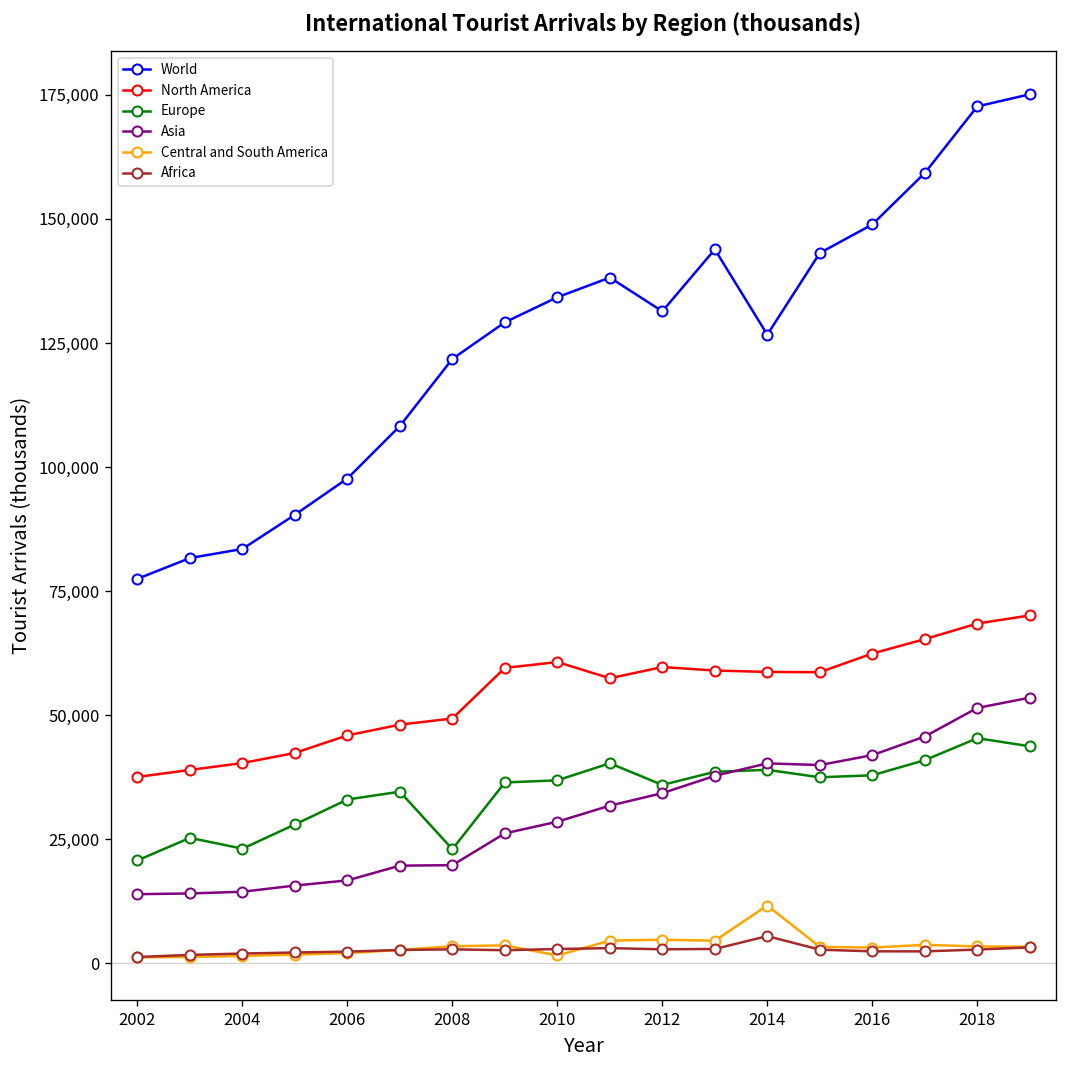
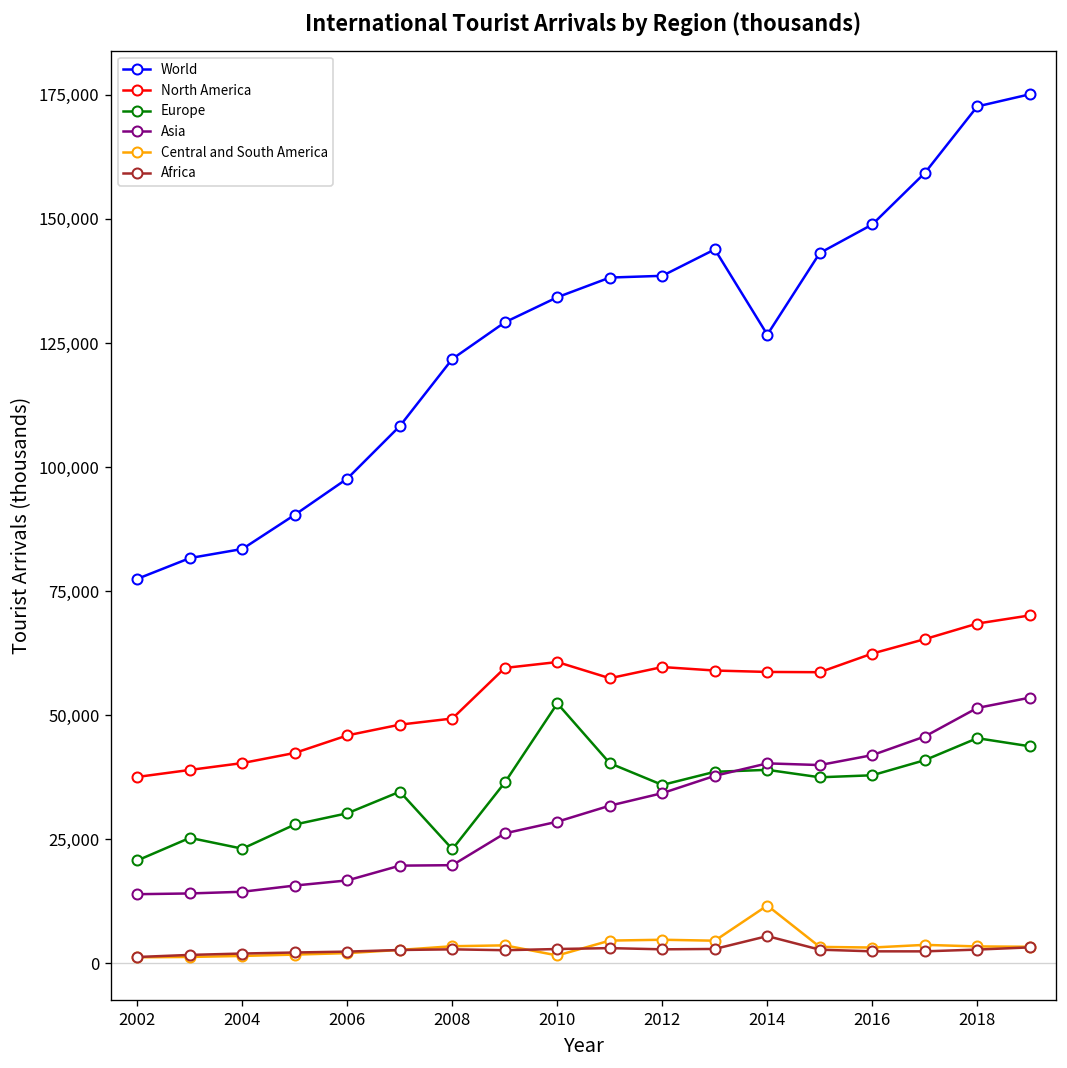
  {
    "World": {
      "2002": "77,000",
      "2004": "83,000",
      "2006": "98,000",
      "2008": "122,000",
      "2010": "134,000",
-     "2012": "131,000",
+     "2012": "139,000",
      "2014": "127,000",
      "2016": "149,000",
      "2018": "173,000"
    },
    "North America": {
      "2002": "38,000",
      "2004": "40,000",
      "2006": "46,000",
      "2008": "49,000",
      "2010": "61,000",
      "2012": "60,000",
      "2014": "59,000",
      "2016": "62,000",
      "2018": "68,000"
    },
    "Europe": {
      "2002": "21,000",
      "2004": "23,000",
-     "2006": "33,000",
+     "2006": "30,000",
      "2008": "23,000",
-     "2010": "37,000",
+     "2010": "52,000",
      "2012": "36,000",
      "2014": "39,000",
      "2016": "38,000",
      "2018": "45,000"
    },
    "Asia": {
      "2002": "14,000",
      "2004": "14,000",
      "2006": "17,000",
      "2008": "20,000",
      "2010": "29,000",
      "2012": "34,000",
      "2014": "40,000",
      "2016": "42,000",
      "2018": "51,000"
    },
    "Central and South America": {
      "2008": "3,000",
      "2010": "2,000",
      "2012": "5,000",
      "2014": "12,000",
      "2016": "3,000",
      "2018": "3,000"
    },
    "Africa": {
      "2008": "3,000",
      "2010": "3,000",
      "2012": "3,000",
      "2014": "5,000",
      "2016": "2,000",
      "2018": "3,000"
    }
  }
